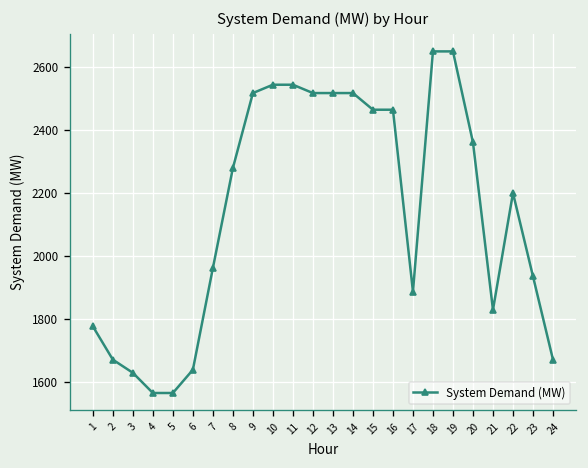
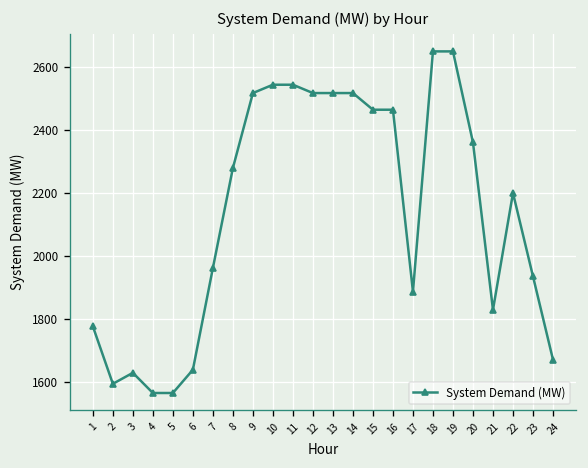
  {
    "1": 1780,
-   "2": 1670,
+   "2": 1590,
    "3": 1630,
    "4": 1560,
    "5": 1560,
    "6": 1640,
    "7": 1960,
    "8": 2280,
    "9": 2520,
    "10": 2540,
    "11": 2540,
    "12": 2520,
    "13": 2520,
    "14": 2520,
    "15": 2460,
    "16": 2460,
    "17": 1890,
    "18": 2650,
    "19": 2650,
    "20": 2360,
    "21": 1830,
    "22": 2200,
    "23": 1930,
    "24": 1670
  }
